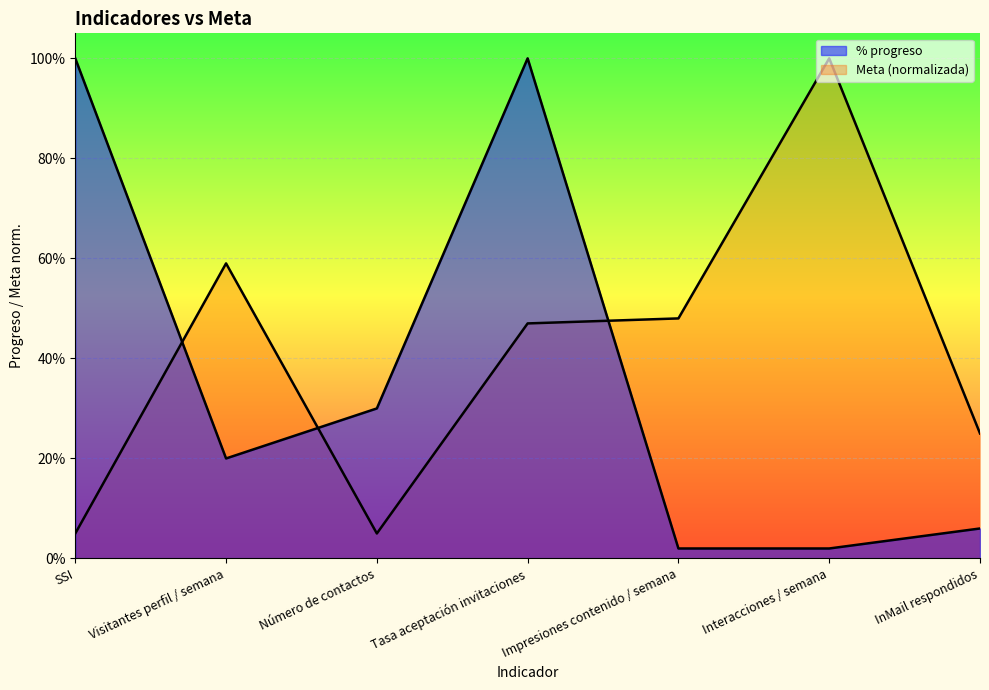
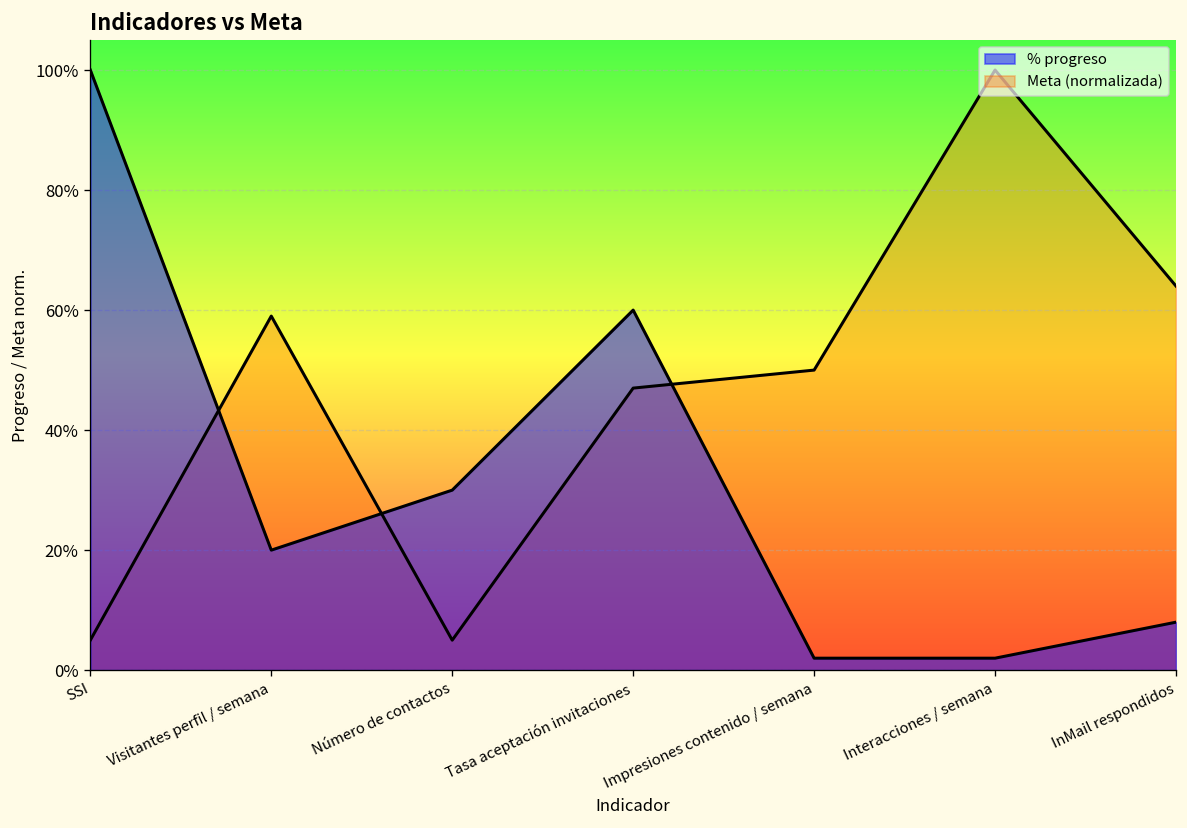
  {
    "% progreso": {
      "SSI": "100%",
      "Visitantes perfil / semana": "20%",
      "Número de contactos": "30%",
-     "Tasa aceptación invitaciones": "100%",
+     "Tasa aceptación invitaciones": "60%",
      "Impresiones contenido / semana": "2%",
      "Interacciones / semana": "2%",
-     "InMail respondidos": "6%"
+     "InMail respondidos": "8%"
    },
    "Meta (normalizada)": {
      "SSI": "5%",
      "Visitantes perfil / semana": "59%",
      "Número de contactos": "5%",
      "Tasa aceptación invitaciones": "47%",
-     "Impresiones contenido / semana": "48%",
-     "InMail respondidos": "25%"
+     "Impresiones contenido / semana": "50%",
+     "InMail respondidos": "64%"
    }
  }
